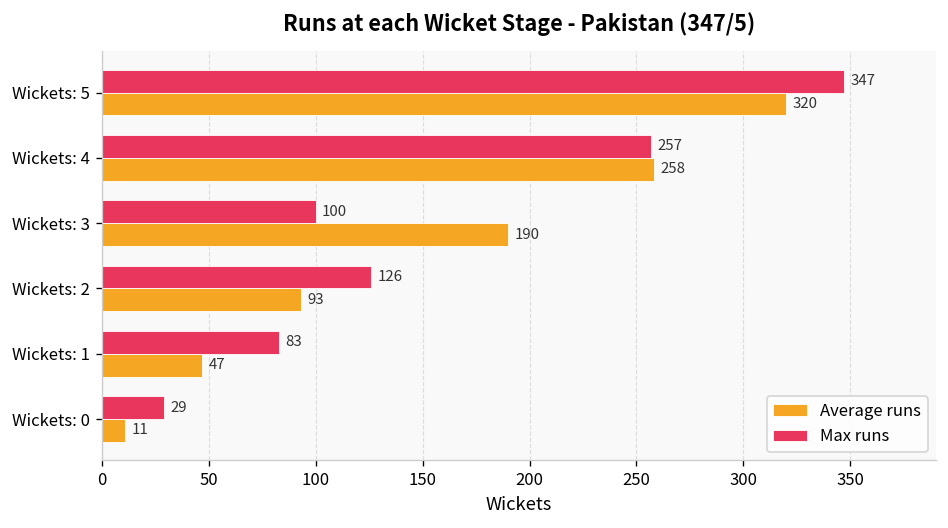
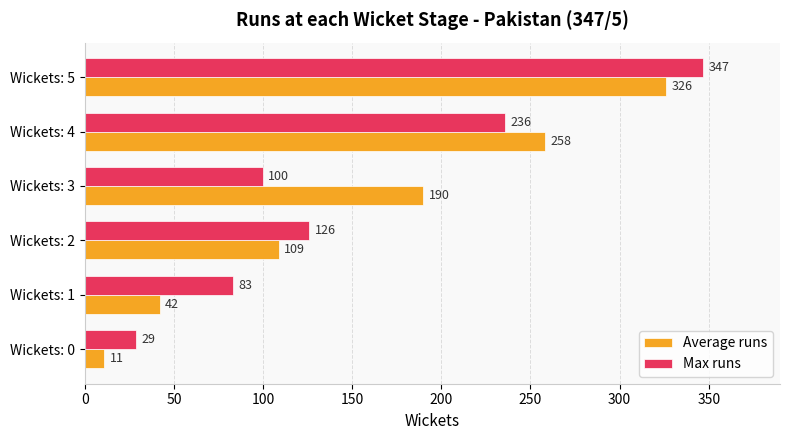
  {
    "Average runs": {
-     "Wickets: 5": 320,
+     "Wickets: 5": 326,
      "Wickets: 4": 258,
      "Wickets: 3": 190,
-     "Wickets: 2": 93,
-     "Wickets: 1": 47,
+     "Wickets: 2": 109,
+     "Wickets: 1": 42,
      "Wickets: 0": 11
    },
    "Max runs": {
      "Wickets: 5": 347,
-     "Wickets: 4": 257,
+     "Wickets: 4": 236,
      "Wickets: 3": 100,
      "Wickets: 2": 126,
      "Wickets: 1": 83,
      "Wickets: 0": 29
    }
  }
